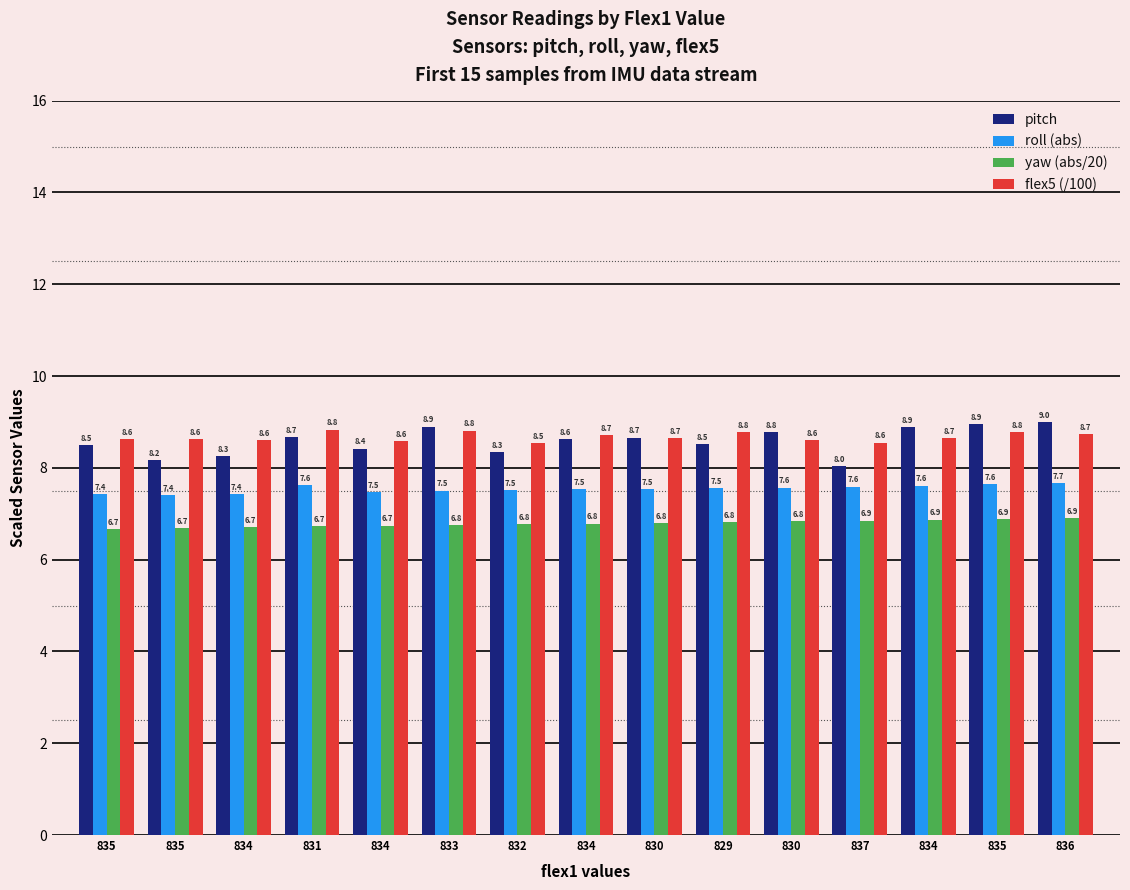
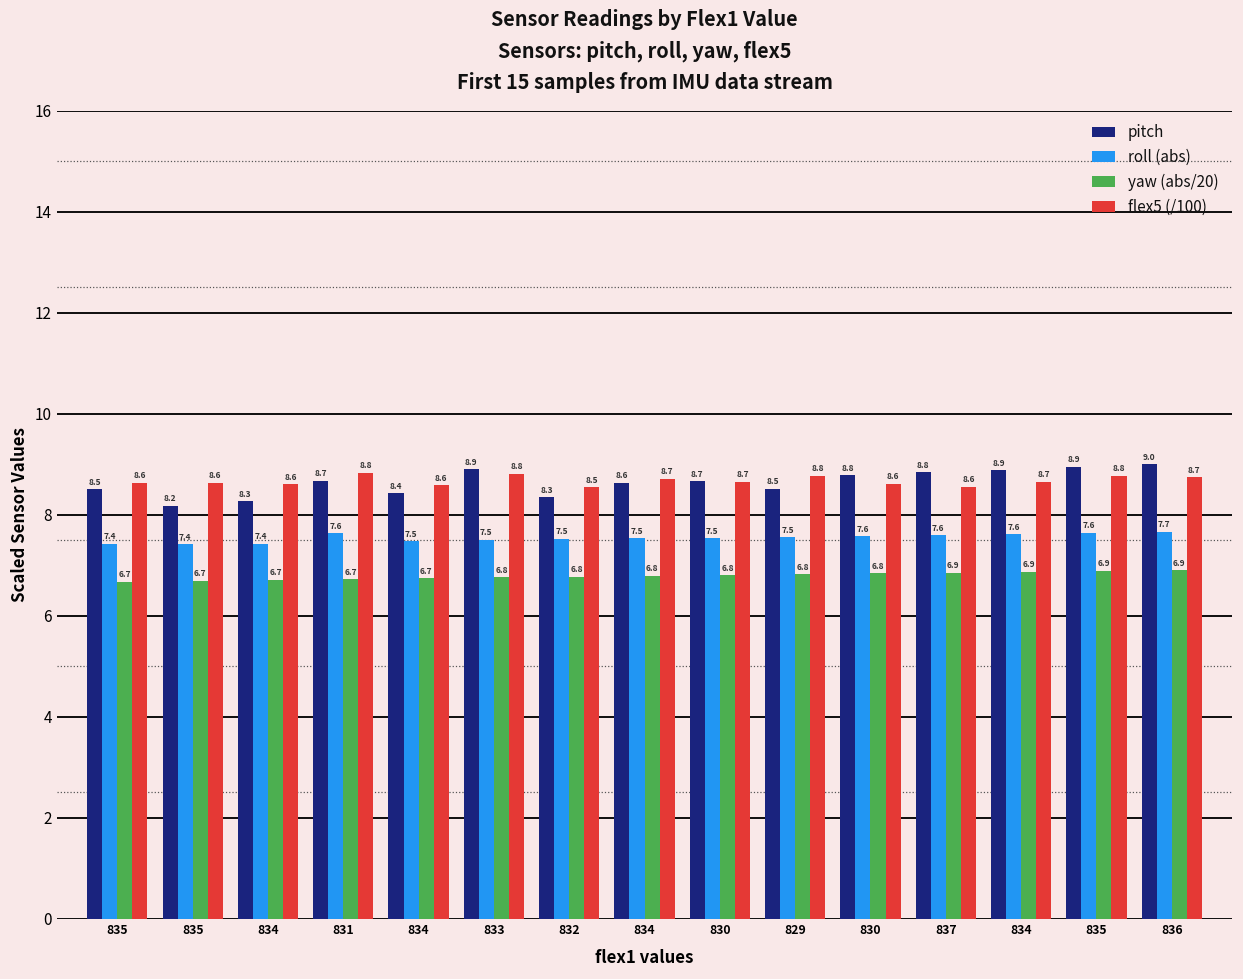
  {
    "pitch": {
      "831": 8.7,
      "833": 8.9,
      "832": 8.3,
      "829": 8.5,
-     "837": 8.0,
+     "837": 8.8,
      "836": 9.0
    },
    "roll (abs)": {
      "831": 7.6,
      "833": 7.5,
      "832": 7.5,
      "829": 7.5,
      "837": 7.6,
      "836": 7.7
    },
    "yaw (abs/20)": {
      "831": 6.7,
      "833": 6.8,
      "832": 6.8,
      "829": 6.8,
      "837": 6.9,
      "836": 6.9
    },
    "flex5 (/100)": {
      "831": 8.8,
      "833": 8.8,
      "832": 8.5,
      "829": 8.8,
      "837": 8.6,
      "836": 8.7
    }
  }
